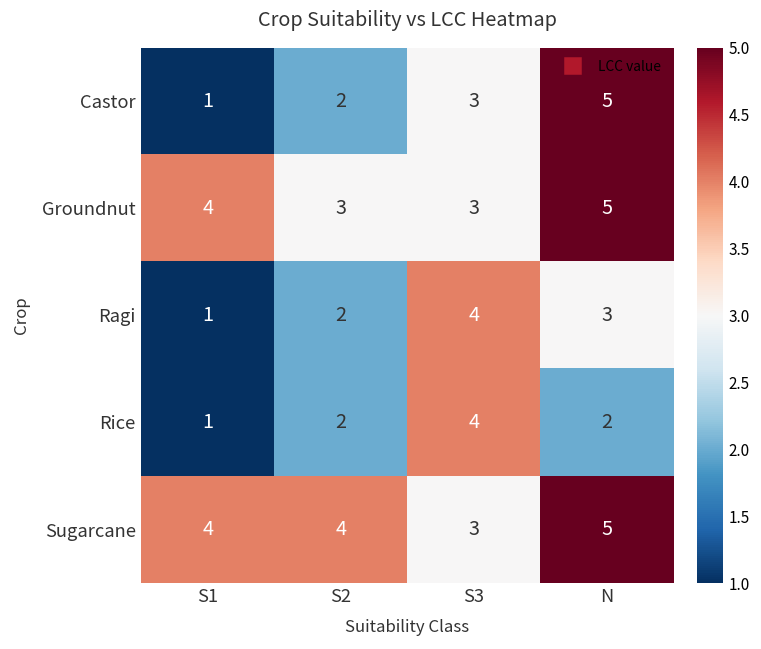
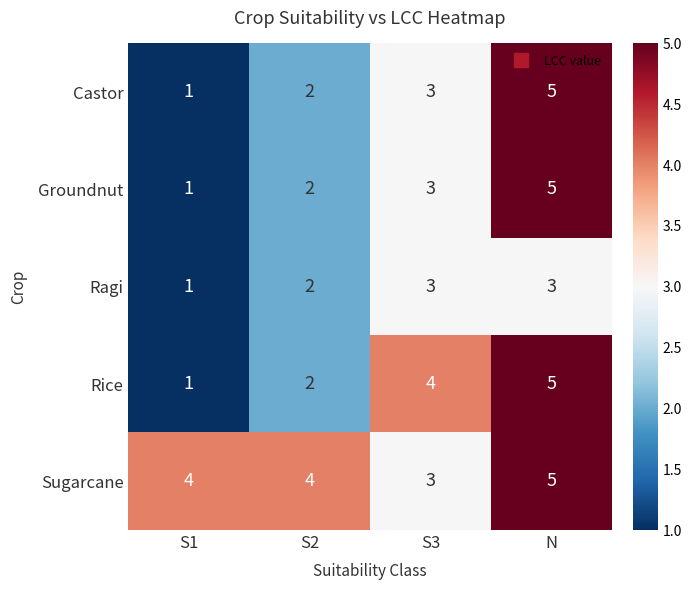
  {
    "Castor": {
      "S1": 1,
      "S2": 2,
      "S3": 3,
      "N": 5
    },
    "Groundnut": {
-     "S1": 4,
-     "S2": 3,
+     "S1": 1,
+     "S2": 2,
      "S3": 3,
      "N": 5
    },
    "Ragi": {
      "S1": 1,
      "S2": 2,
-     "S3": 4,
+     "S3": 3,
      "N": 3
    },
    "Rice": {
      "S1": 1,
      "S2": 2,
      "S3": 4,
-     "N": 2
+     "N": 5
    },
    "Sugarcane": {
      "S1": 4,
      "S2": 4,
      "S3": 3,
      "N": 5
    }
  }
